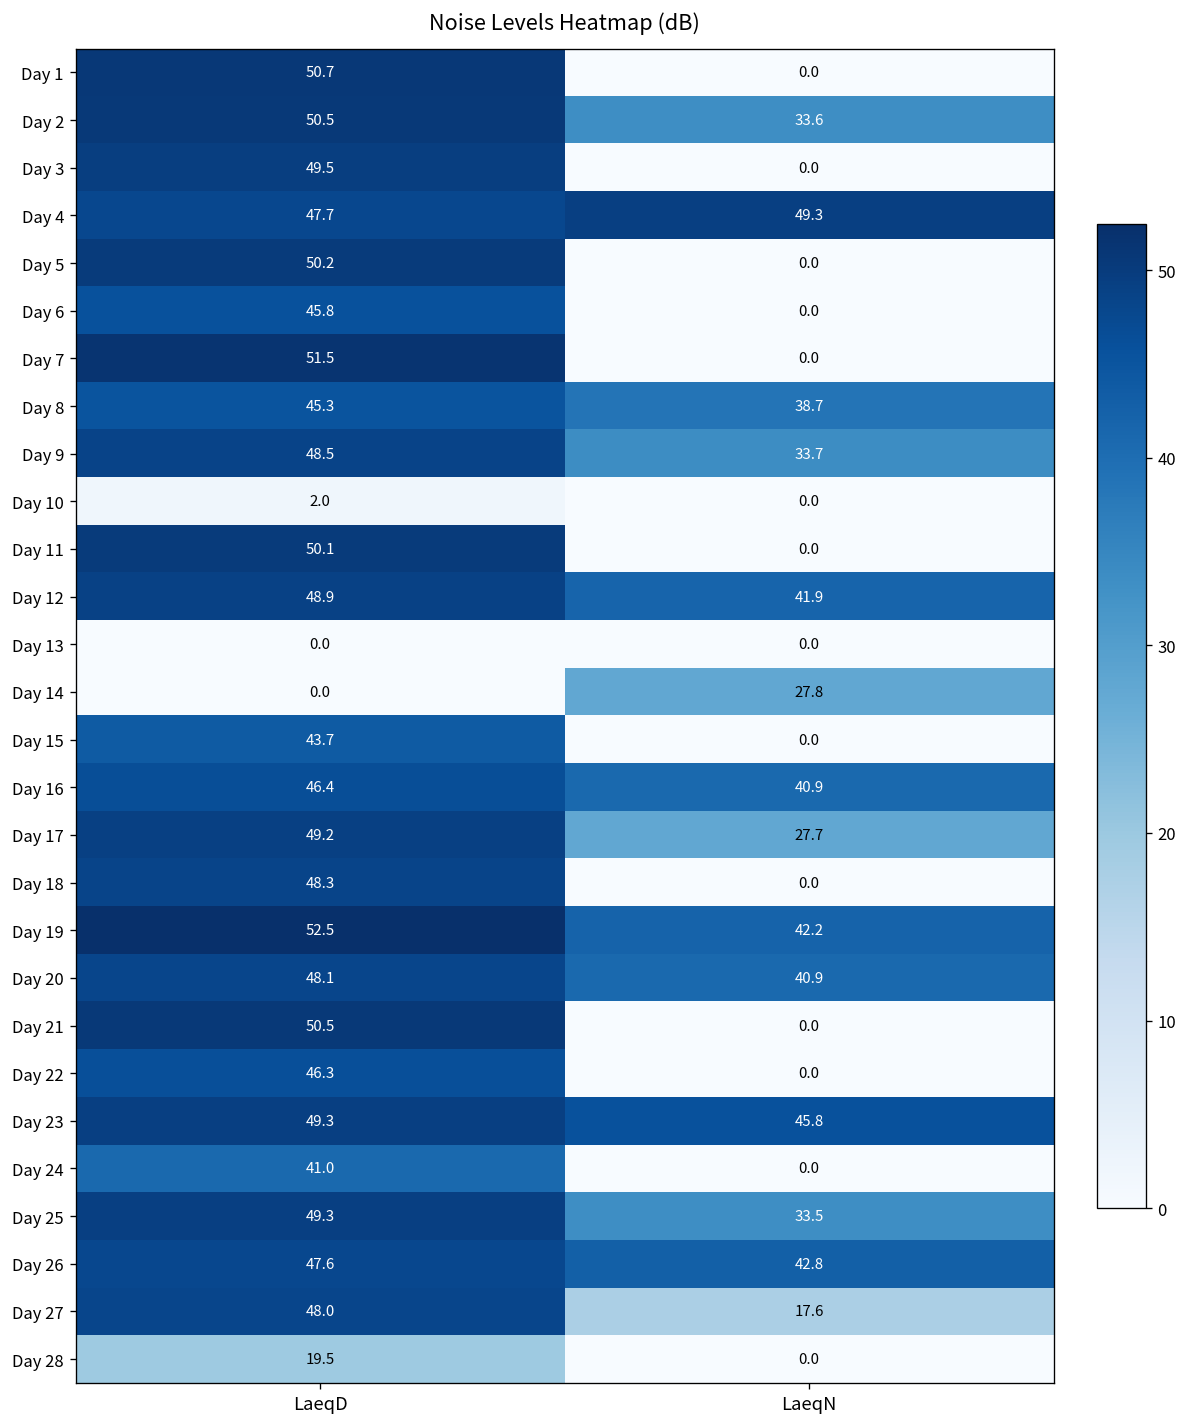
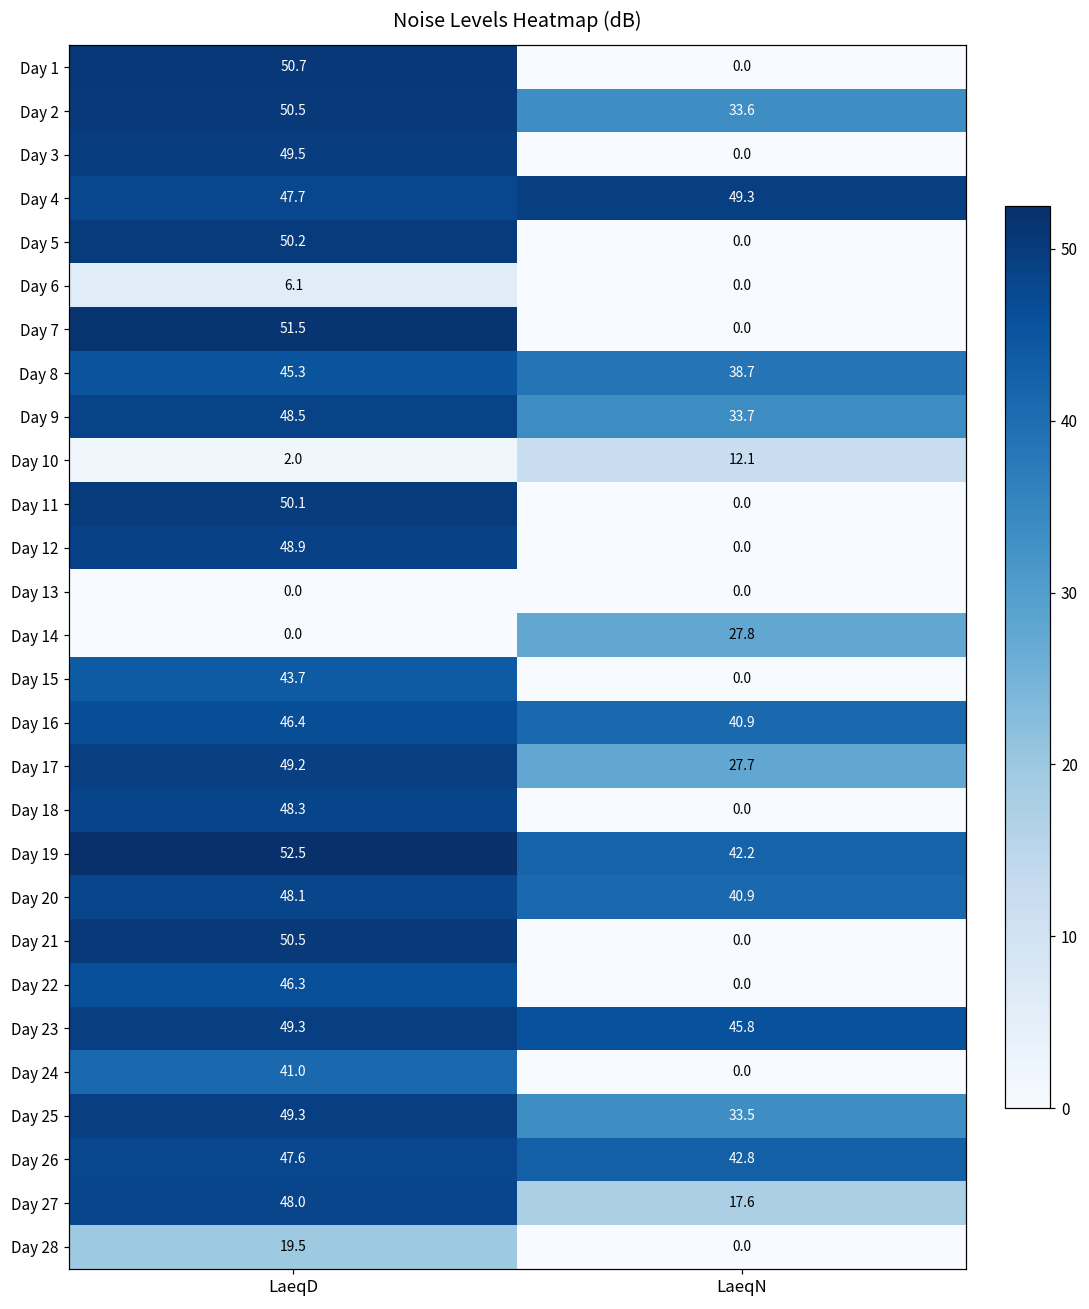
  {
    "Day 1": {
      "LaeqD": 50.7,
      "LaeqN": 0.0
    },
    "Day 2": {
      "LaeqD": 50.5,
      "LaeqN": 33.6
    },
    "Day 3": {
      "LaeqD": 49.5,
      "LaeqN": 0.0
    },
    "Day 4": {
      "LaeqD": 47.7,
      "LaeqN": 49.3
    },
    "Day 5": {
      "LaeqD": 50.2,
      "LaeqN": 0.0
    },
    "Day 6": {
-     "LaeqD": 45.8,
+     "LaeqD": 6.1,
      "LaeqN": 0.0
    },
    "Day 7": {
      "LaeqD": 51.5,
      "LaeqN": 0.0
    },
    "Day 8": {
      "LaeqD": 45.3,
      "LaeqN": 38.7
    },
    "Day 9": {
      "LaeqD": 48.5,
      "LaeqN": 33.7
    },
    "Day 10": {
      "LaeqD": 2.0,
-     "LaeqN": 0.0
+     "LaeqN": 12.1
    },
    "Day 11": {
      "LaeqD": 50.1,
      "LaeqN": 0.0
    },
    "Day 12": {
      "LaeqD": 48.9,
-     "LaeqN": 41.9
+     "LaeqN": 0.0
    },
    "Day 13": {
      "LaeqD": 0.0,
      "LaeqN": 0.0
    },
    "Day 14": {
      "LaeqD": 0.0,
      "LaeqN": 27.8
    },
    "Day 15": {
      "LaeqD": 43.7,
      "LaeqN": 0.0
    },
    "Day 16": {
      "LaeqD": 46.4,
      "LaeqN": 40.9
    },
    "Day 17": {
      "LaeqD": 49.2,
      "LaeqN": 27.7
    },
    "Day 18": {
      "LaeqD": 48.3,
      "LaeqN": 0.0
    },
    "Day 19": {
      "LaeqD": 52.5,
      "LaeqN": 42.2
    },
    "Day 20": {
      "LaeqD": 48.1,
      "LaeqN": 40.9
    },
    "Day 21": {
      "LaeqD": 50.5,
      "LaeqN": 0.0
    },
    "Day 22": {
      "LaeqD": 46.3,
      "LaeqN": 0.0
    },
    "Day 23": {
      "LaeqD": 49.3,
      "LaeqN": 45.8
    },
    "Day 24": {
      "LaeqD": 41.0,
      "LaeqN": 0.0
    },
    "Day 25": {
      "LaeqD": 49.3,
      "LaeqN": 33.5
    },
    "Day 26": {
      "LaeqD": 47.6,
      "LaeqN": 42.8
    },
    "Day 27": {
      "LaeqD": 48.0,
      "LaeqN": 17.6
    },
    "Day 28": {
      "LaeqD": 19.5,
      "LaeqN": 0.0
    }
  }
